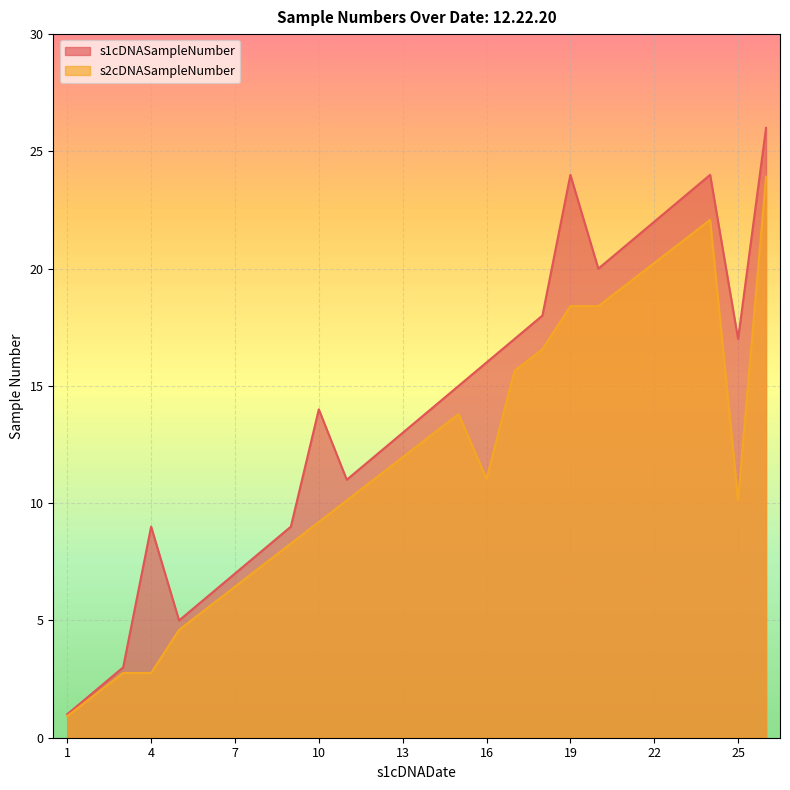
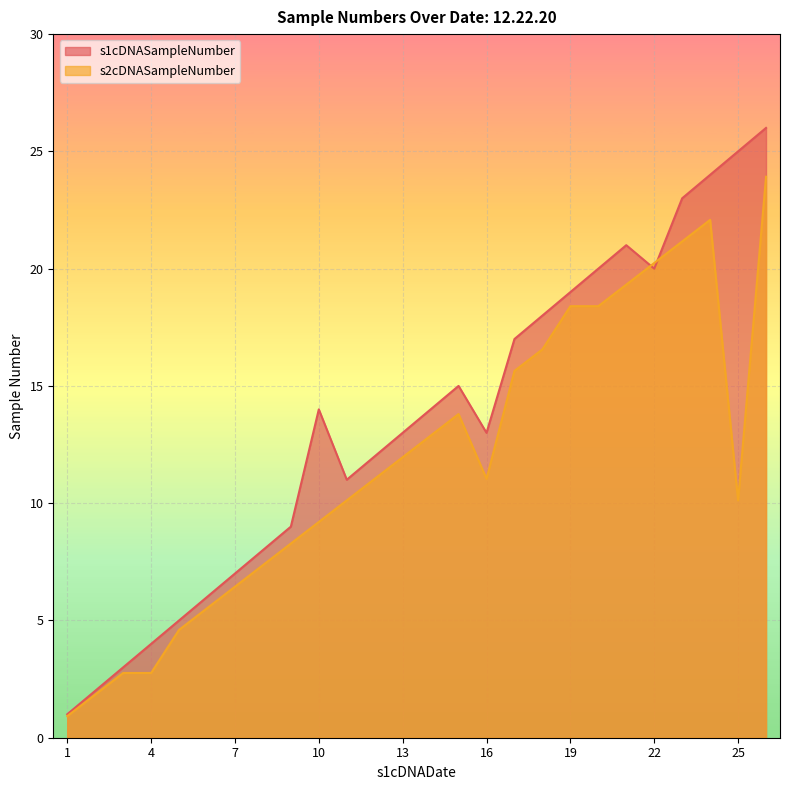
  {
    "s1cDNASampleNumber": {
-     "4": 9,
+     "4": 4,
      "7": 7,
      "10": 14,
      "13": 13,
-     "16": 16,
-     "19": 24,
-     "22": 22,
-     "25": 17
+     "16": 13,
+     "19": 19,
+     "22": 20,
+     "25": 25
    },
    "s2cDNASampleNumber": {
      "4": 2.8,
      "7": 6.4,
      "10": 9.2,
      "13": 12,
      "16": 11,
      "19": 18.4,
      "22": 20.2,
      "25": 10.1
    }
  }
